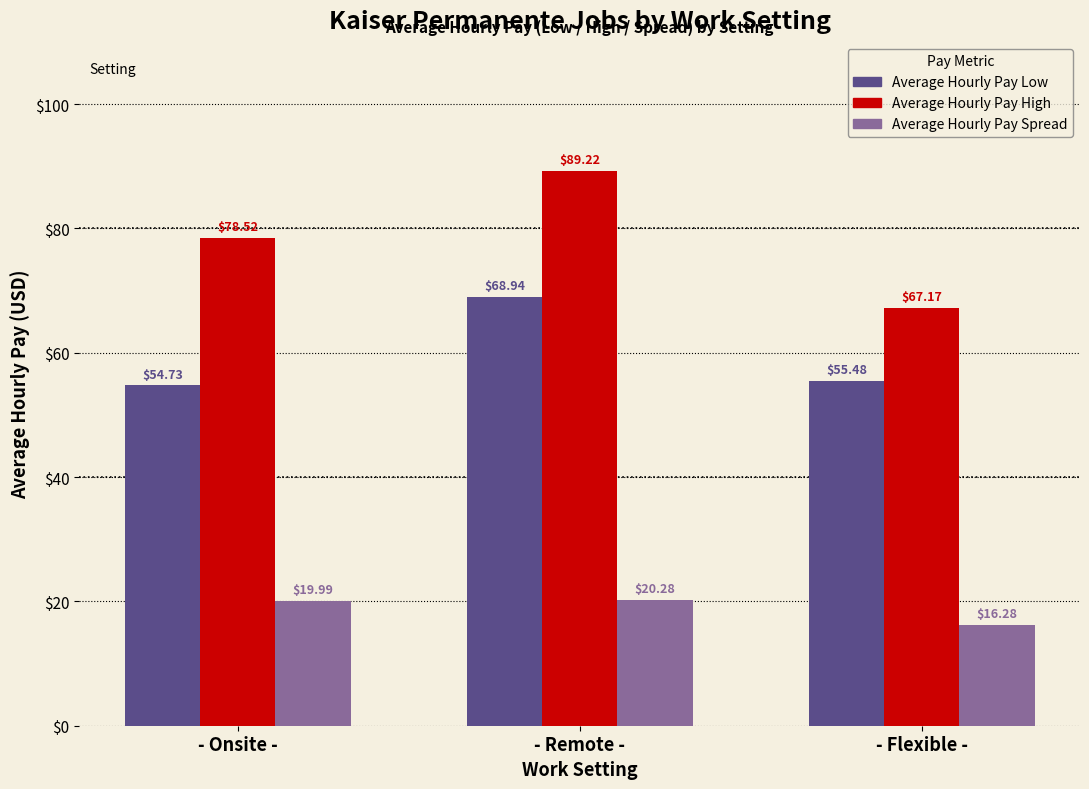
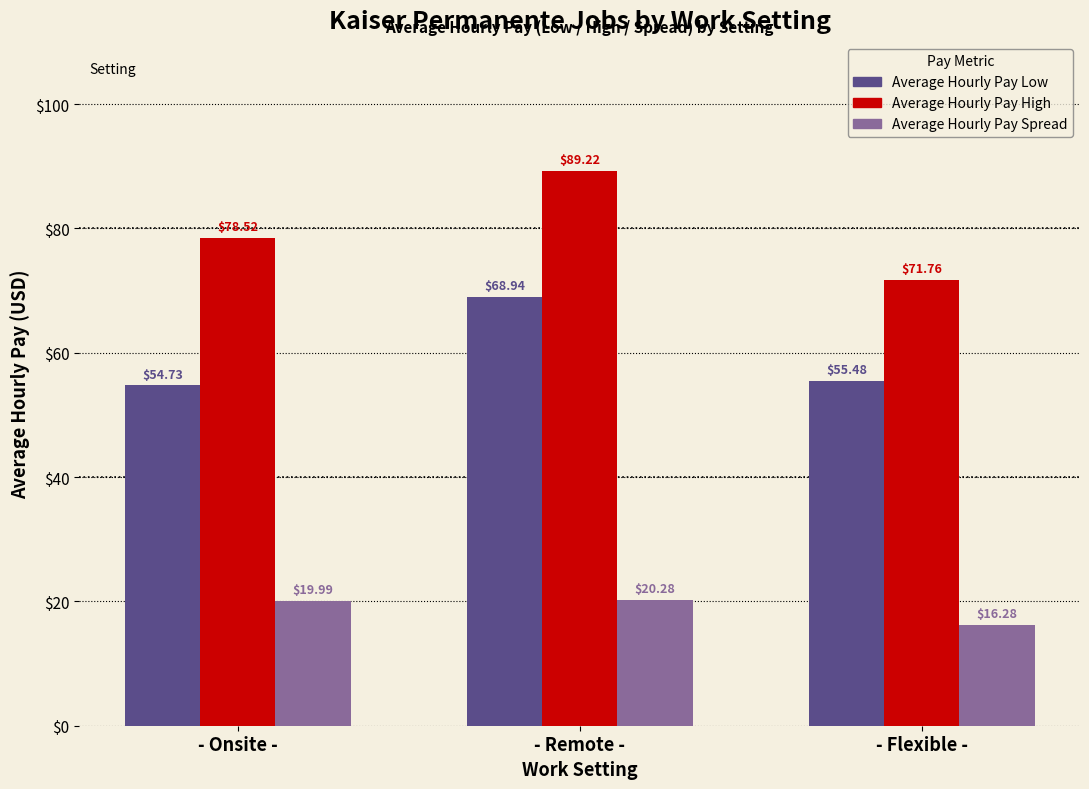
  {
    "Average Hourly Pay High": {
      "- Onsite -": "$78.52",
      "- Remote -": "$89.22",
-     "- Flexible -": "$67.17"
+     "- Flexible -": "$71.76"
    }
  }
